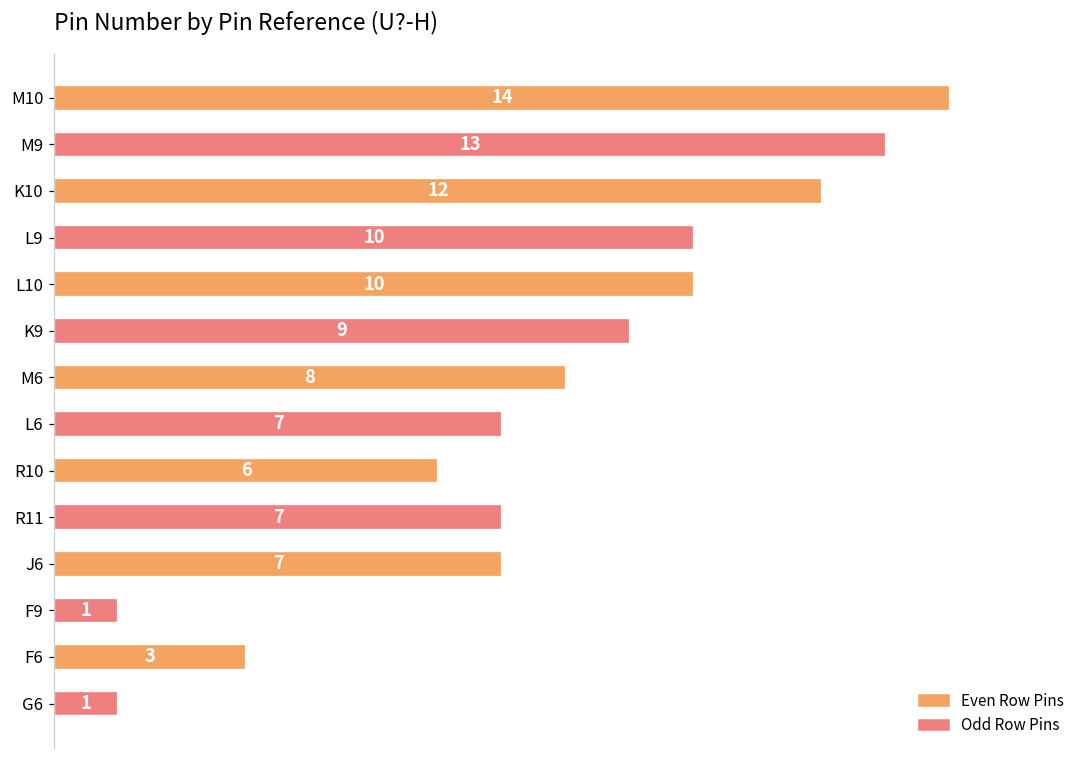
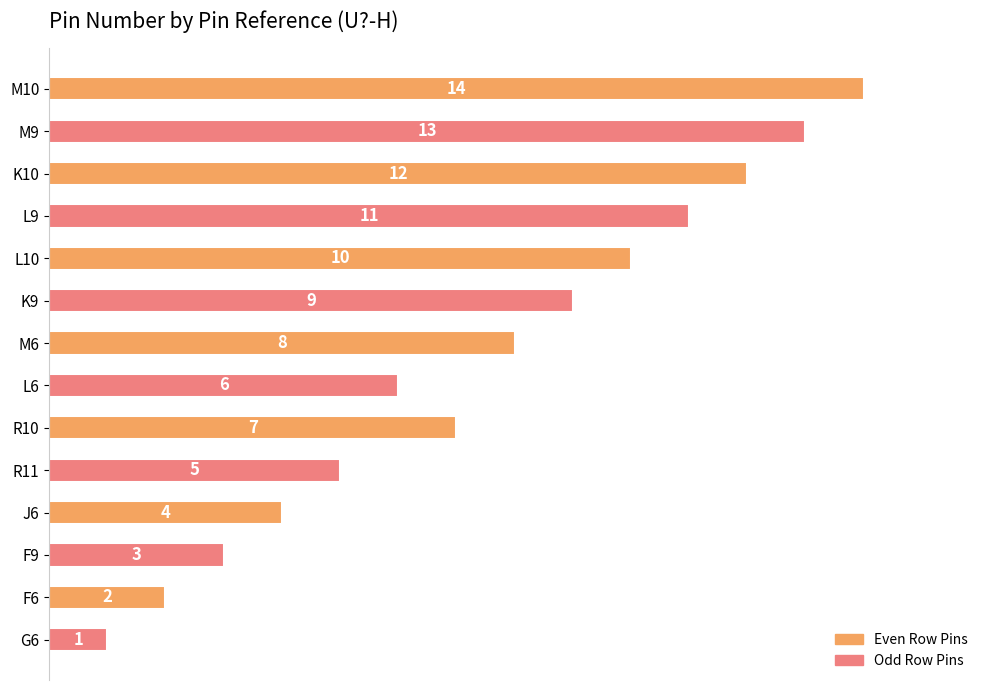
  {
    "M10": 14,
    "M9": 13,
    "K10": 12,
-   "L9": 10,
+   "L9": 11,
    "L10": 10,
    "K9": 9,
    "M6": 8,
-   "L6": 7,
-   "R10": 6,
-   "R11": 7,
-   "J6": 7,
-   "F9": 1,
-   "F6": 3,
+   "L6": 6,
+   "R10": 7,
+   "R11": 5,
+   "J6": 4,
+   "F9": 3,
+   "F6": 2,
    "G6": 1
  }
